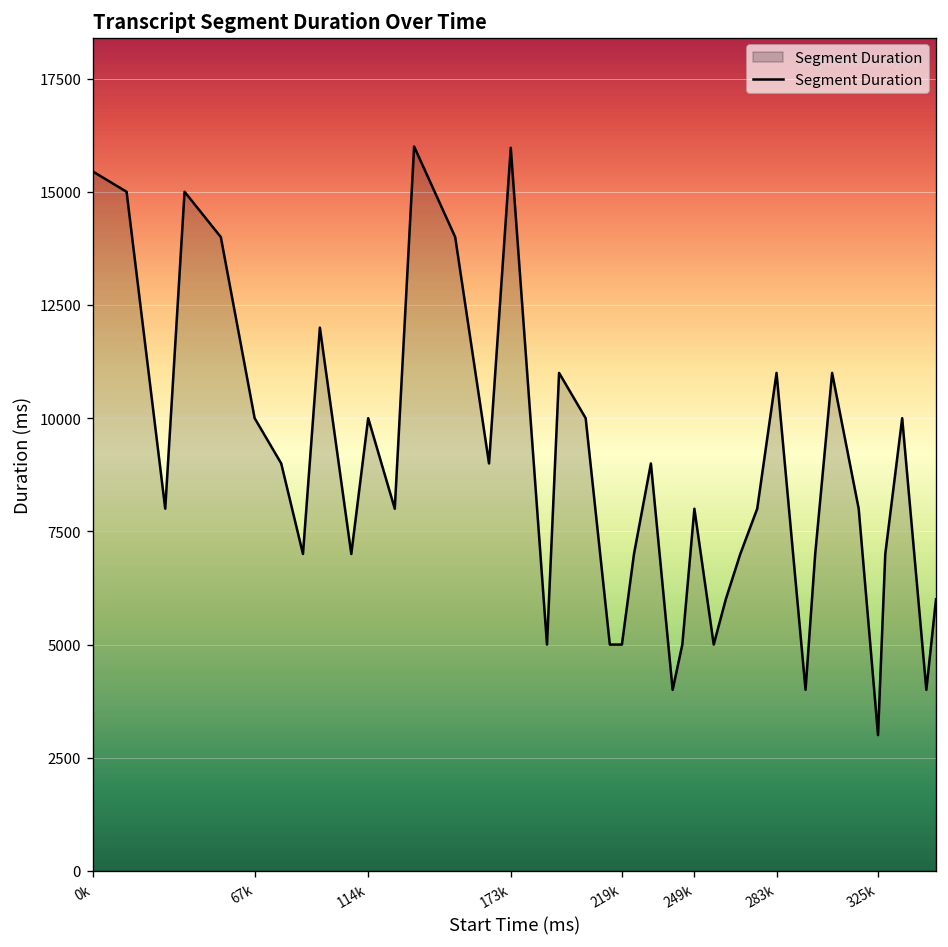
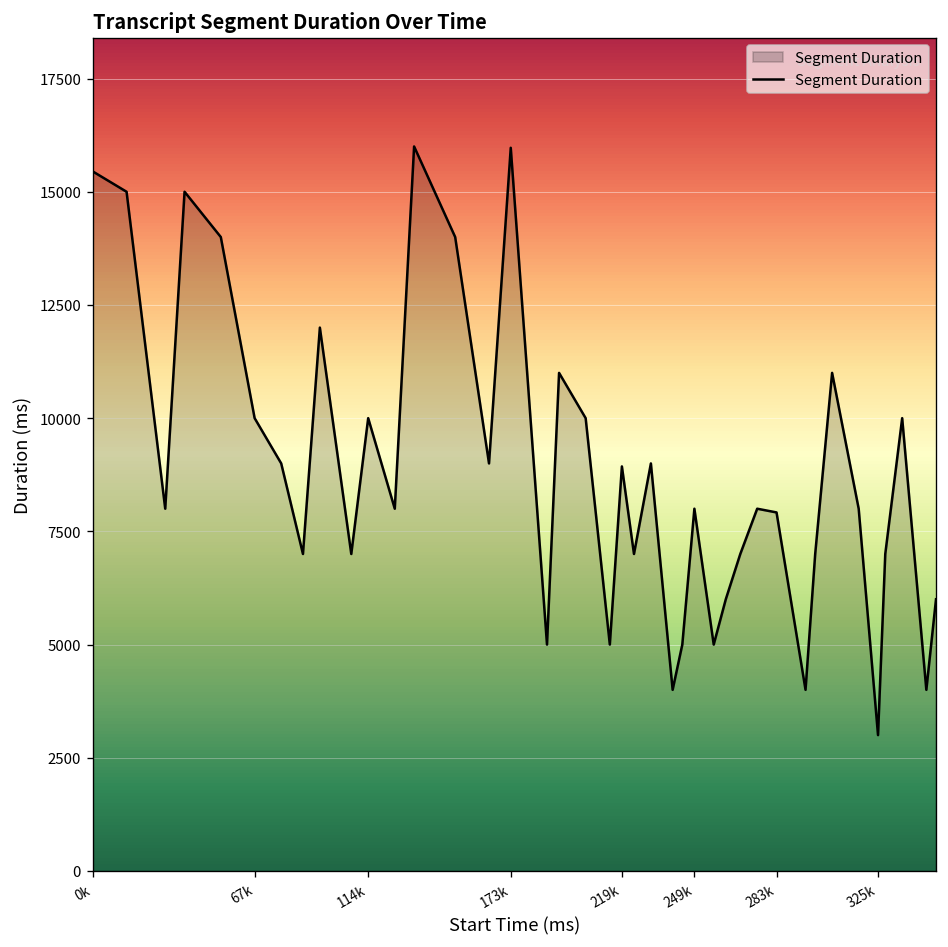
  {
    "0k": 15400,
    "67k": 10000,
    "114k": 10000,
    "173k": 16000,
-   "219k": 5000,
+   "219k": 8900,
    "249k": 8000,
-   "283k": 11000,
+   "283k": 7900,
    "325k": 3000
  }
